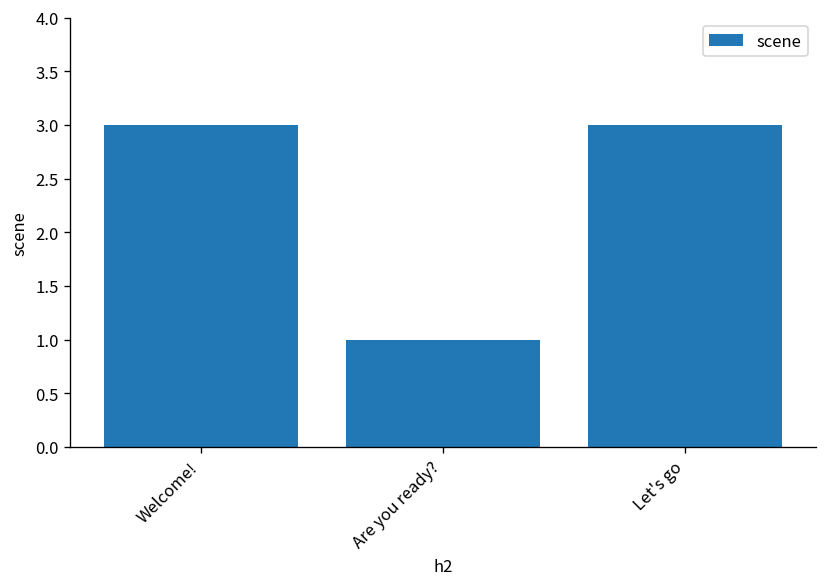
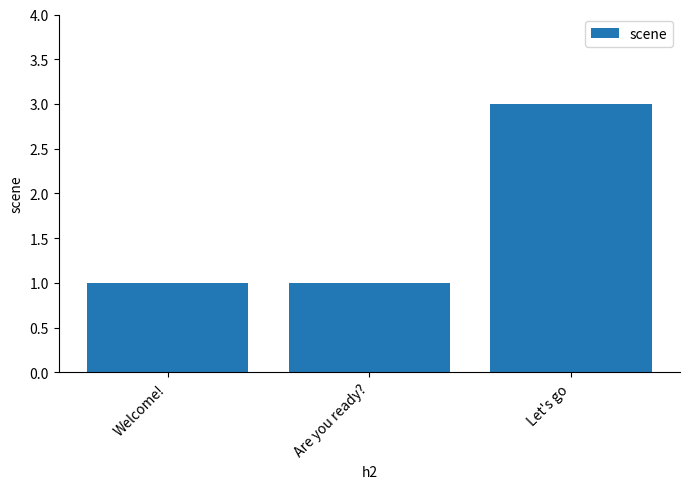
  {
-   "Welcome!": 3,
+   "Welcome!": 1,
    "Are you ready?": 1,
    "Let's go": 3
  }
